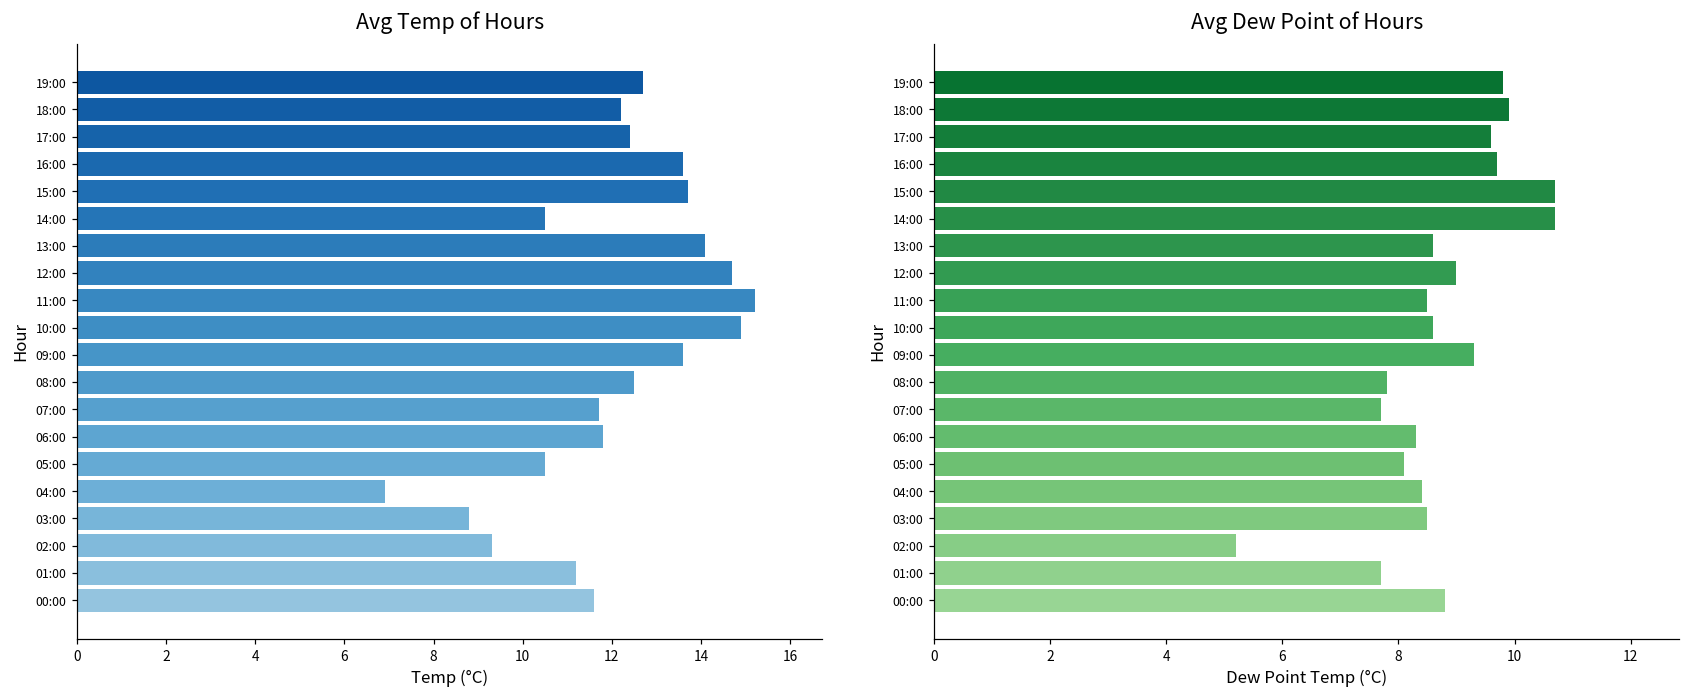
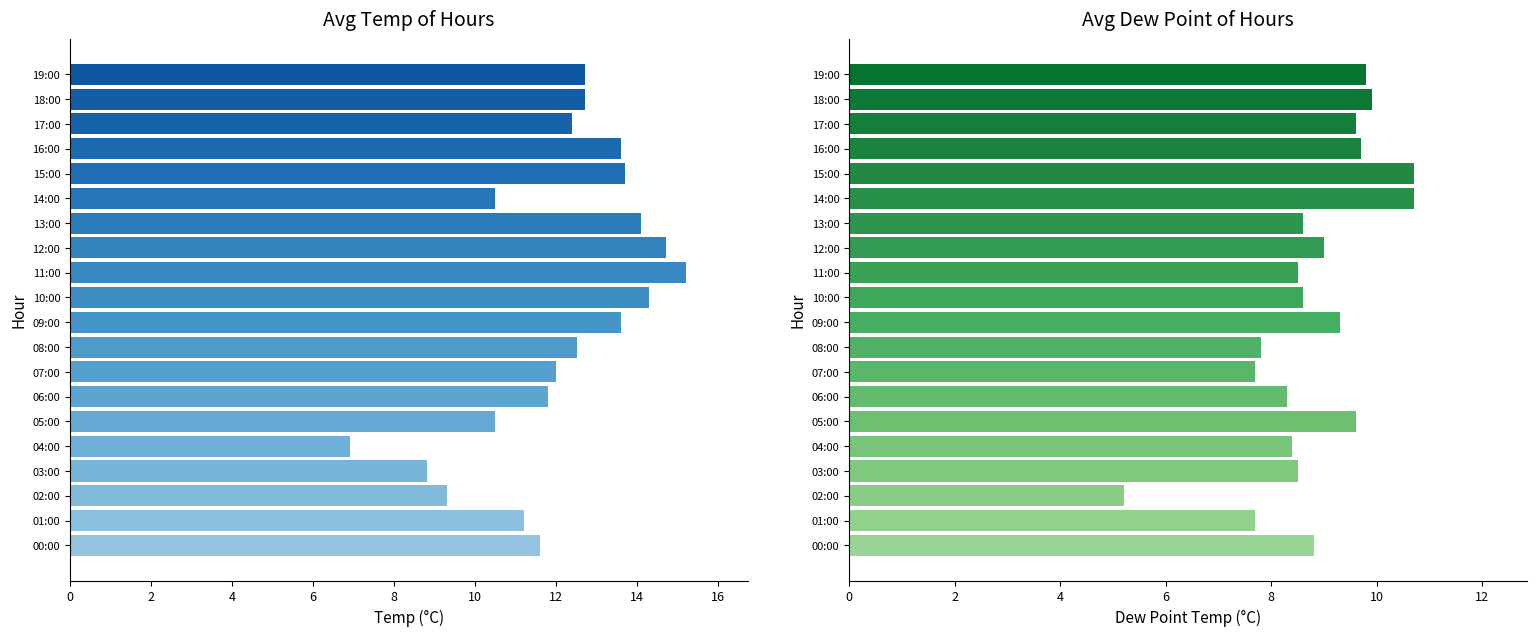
  {
    "Avg Temp of Hours": {
      "19:00": 12.7,
-     "18:00": 12.2,
+     "18:00": 12.7,
      "17:00": 12.4,
      "16:00": 13.6,
      "15:00": 13.7,
      "14:00": 10.5,
      "13:00": 14.1,
      "12:00": 14.7,
      "11:00": 15.2,
-     "10:00": 14.9,
+     "10:00": 14.3,
      "09:00": 13.6,
      "08:00": 12.5,
-     "07:00": 11.7,
+     "07:00": 12.0,
      "06:00": 11.8,
      "05:00": 10.5,
      "04:00": 6.9,
      "03:00": 8.8,
      "02:00": 9.3,
      "01:00": 11.2,
      "00:00": 11.6
    },
    "Avg Dew Point of Hours": {
      "19:00": 9.8,
      "18:00": 9.9,
      "17:00": 9.6,
      "16:00": 9.7,
      "15:00": 10.7,
      "14:00": 10.7,
      "13:00": 8.6,
      "12:00": 9.0,
      "11:00": 8.5,
      "10:00": 8.6,
      "09:00": 9.3,
      "08:00": 7.8,
      "07:00": 7.7,
      "06:00": 8.3,
-     "05:00": 8.1,
+     "05:00": 9.6,
      "04:00": 8.4,
      "03:00": 8.5,
      "02:00": 5.2,
      "01:00": 7.7,
      "00:00": 8.8
    }
  }
